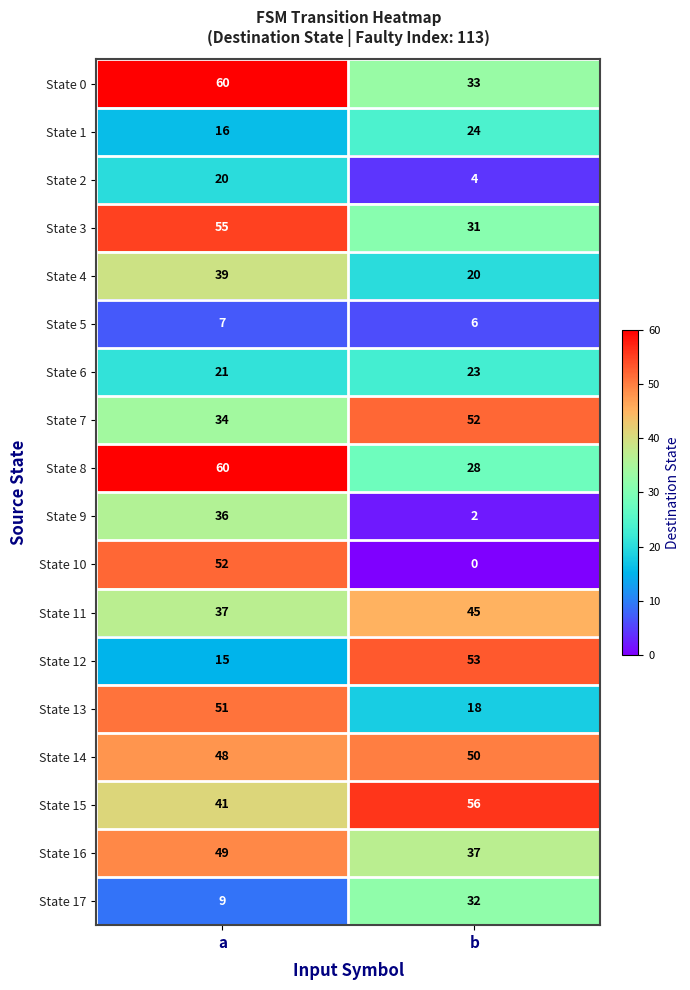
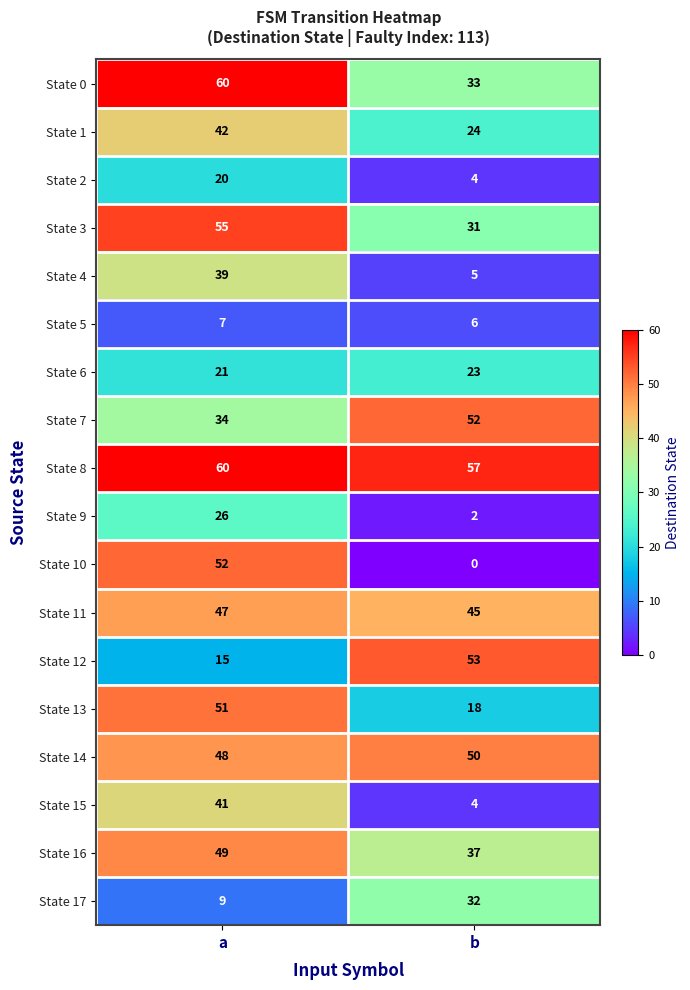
  {
    "State 0": {
      "a": 60,
      "b": 33
    },
    "State 1": {
-     "a": 16,
+     "a": 42,
      "b": 24
    },
    "State 2": {
      "a": 20,
      "b": 4
    },
    "State 3": {
      "a": 55,
      "b": 31
    },
    "State 4": {
      "a": 39,
-     "b": 20
+     "b": 5
    },
    "State 5": {
      "a": 7,
      "b": 6
    },
    "State 6": {
      "a": 21,
      "b": 23
    },
    "State 7": {
      "a": 34,
      "b": 52
    },
    "State 8": {
      "a": 60,
-     "b": 28
+     "b": 57
    },
    "State 9": {
-     "a": 36,
+     "a": 26,
      "b": 2
    },
    "State 10": {
      "a": 52,
      "b": 0
    },
    "State 11": {
-     "a": 37,
+     "a": 47,
      "b": 45
    },
    "State 12": {
      "a": 15,
      "b": 53
    },
    "State 13": {
      "a": 51,
      "b": 18
    },
    "State 14": {
      "a": 48,
      "b": 50
    },
    "State 15": {
      "a": 41,
-     "b": 56
+     "b": 4
    },
    "State 16": {
      "a": 49,
      "b": 37
    },
    "State 17": {
      "a": 9,
      "b": 32
    }
  }
